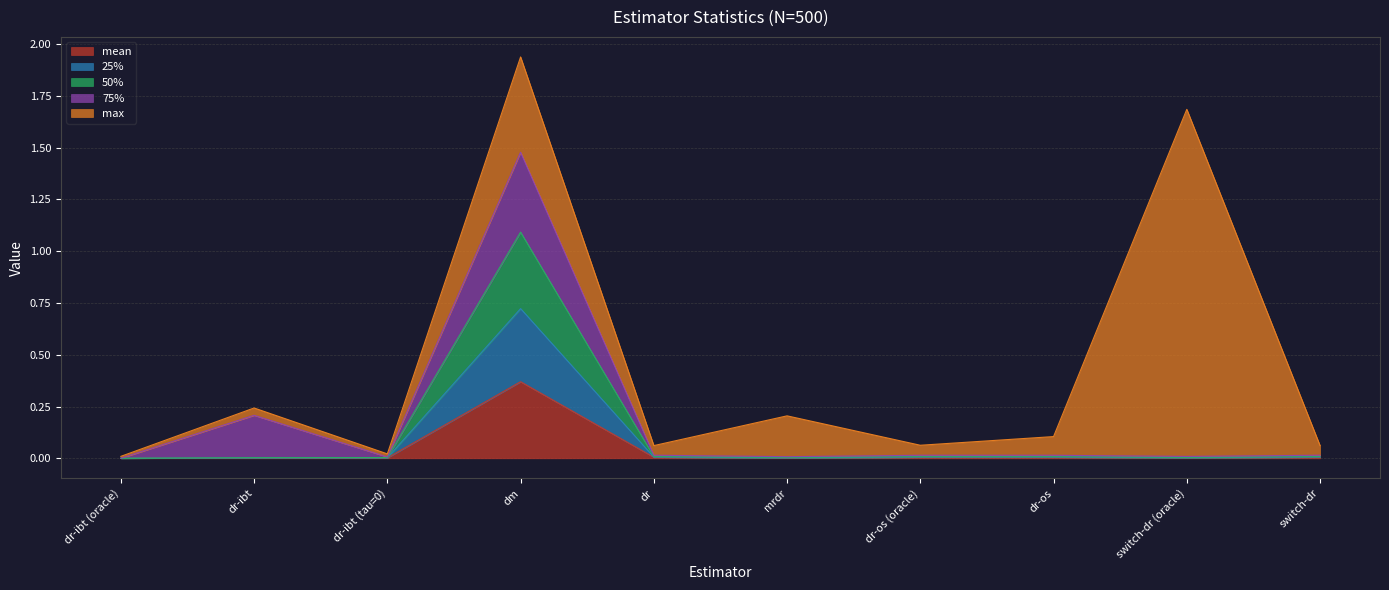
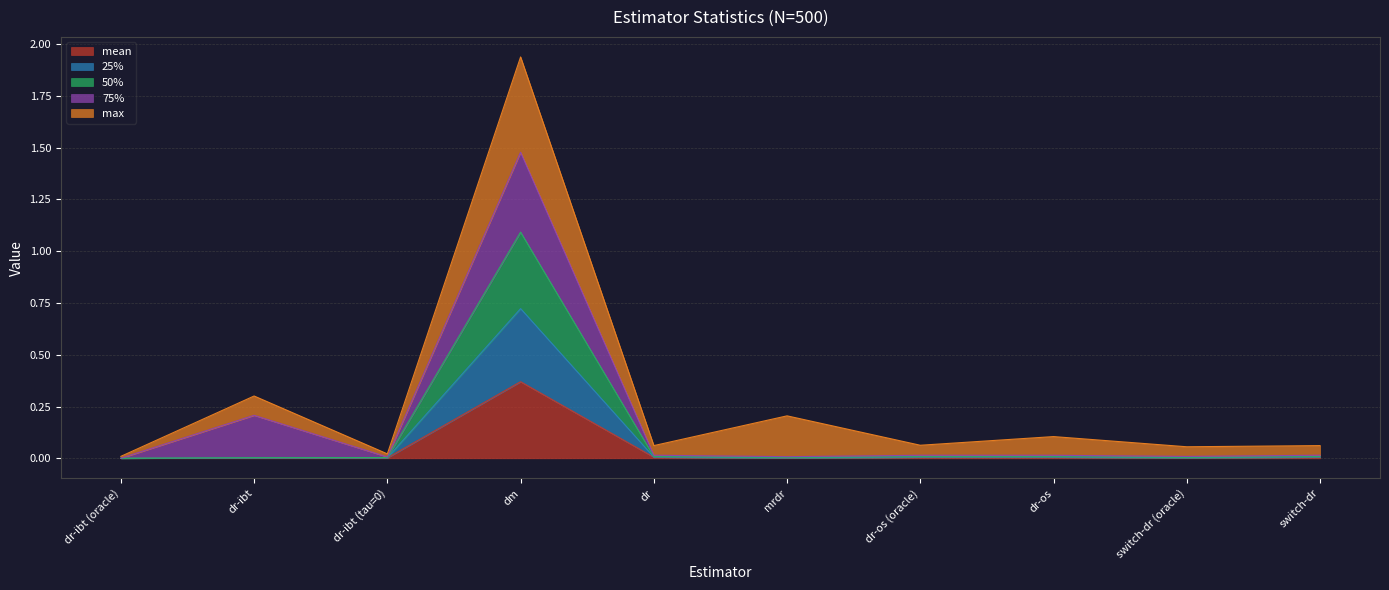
  {
    "mean": {
      "dm": 0.37
    },
    "25%": {
      "dm": 0.35
    },
    "50%": {
      "dm": 0.37
    },
    "75%": {
      "dr-ibt": 0.20,
      "dm": 0.39
    },
    "max": {
-     "dr-ibt": 0.04,
+     "dr-ibt": 0.09,
      "dr-ibt (tau=0)": 0.01,
      "dm": 0.46,
      "dr": 0.05,
      "mrdr": 0.20,
      "dr-os (oracle)": 0.05,
      "dr-os": 0.09,
-     "switch-dr (oracle)": 1.68,
+     "switch-dr (oracle)": 0.05,
      "switch-dr": 0.05
    }
  }
